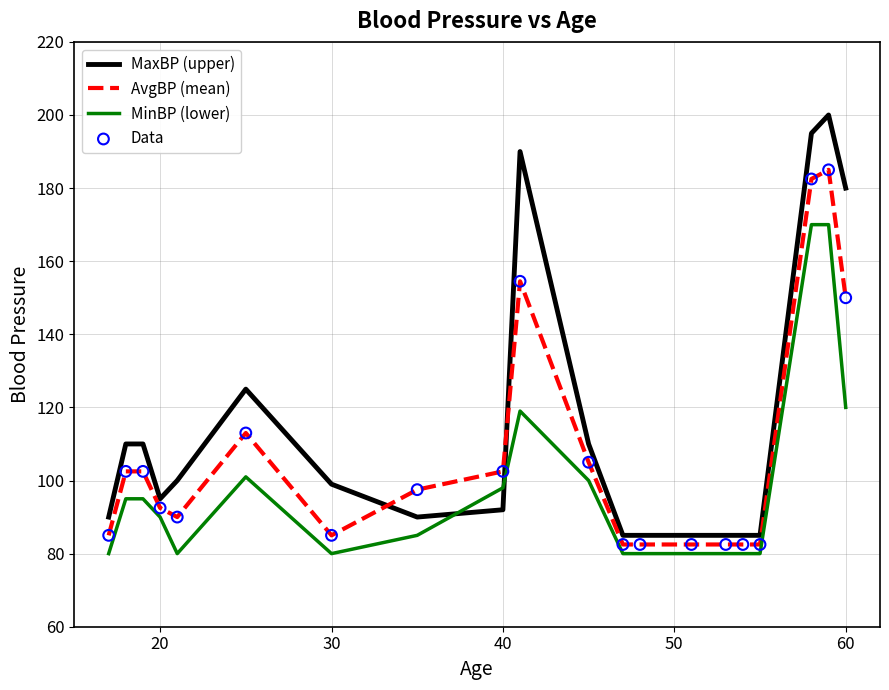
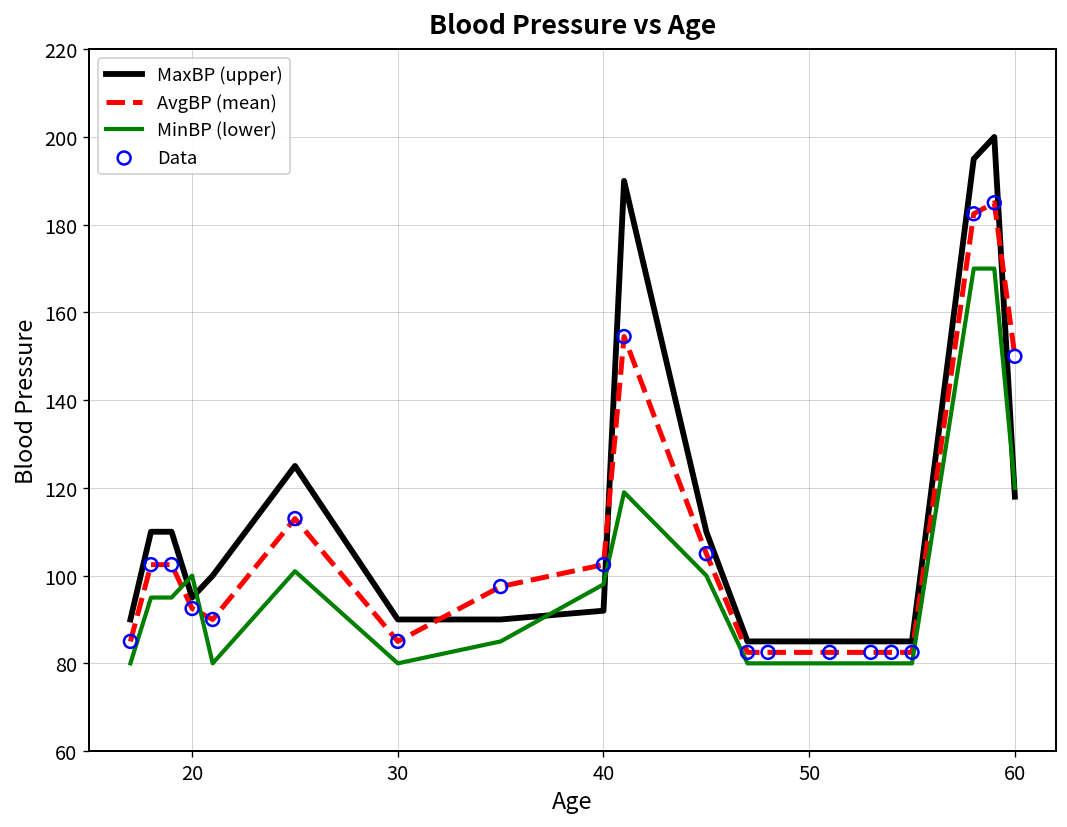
  {
    "MaxBP (upper)": {
      "20": 95,
-     "30": 99,
+     "30": 90,
      "40": 92,
-     "60": 180
+     "60": 118
    },
    "MinBP (lower)": {
-     "20": 90,
+     "20": 100,
      "30": 80,
      "40": 98,
      "60": 120
    }
  }
